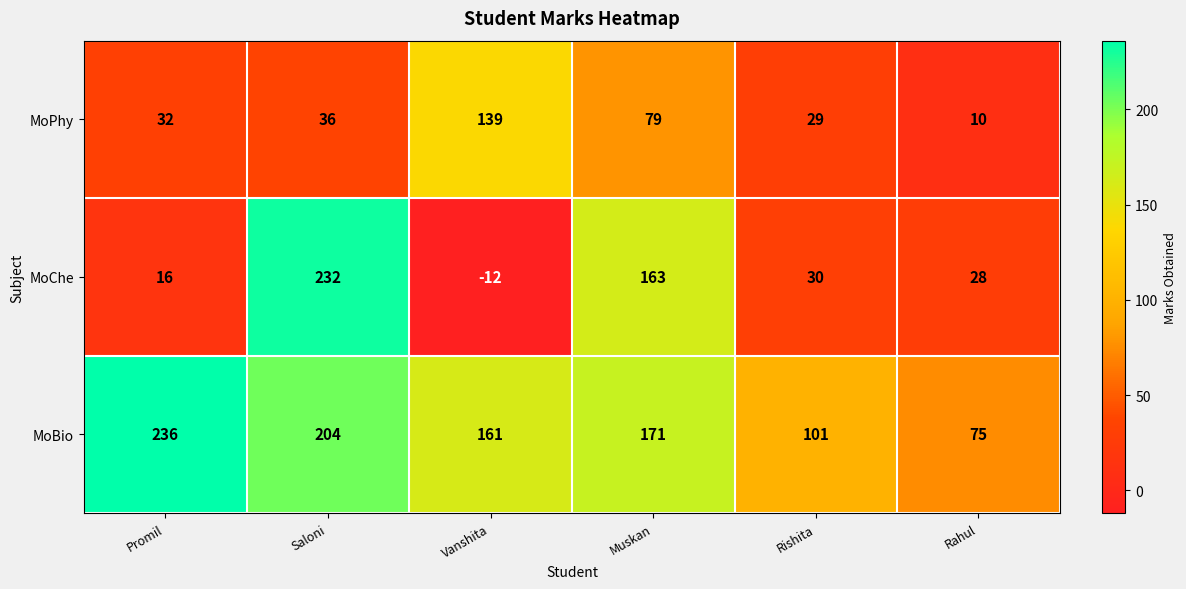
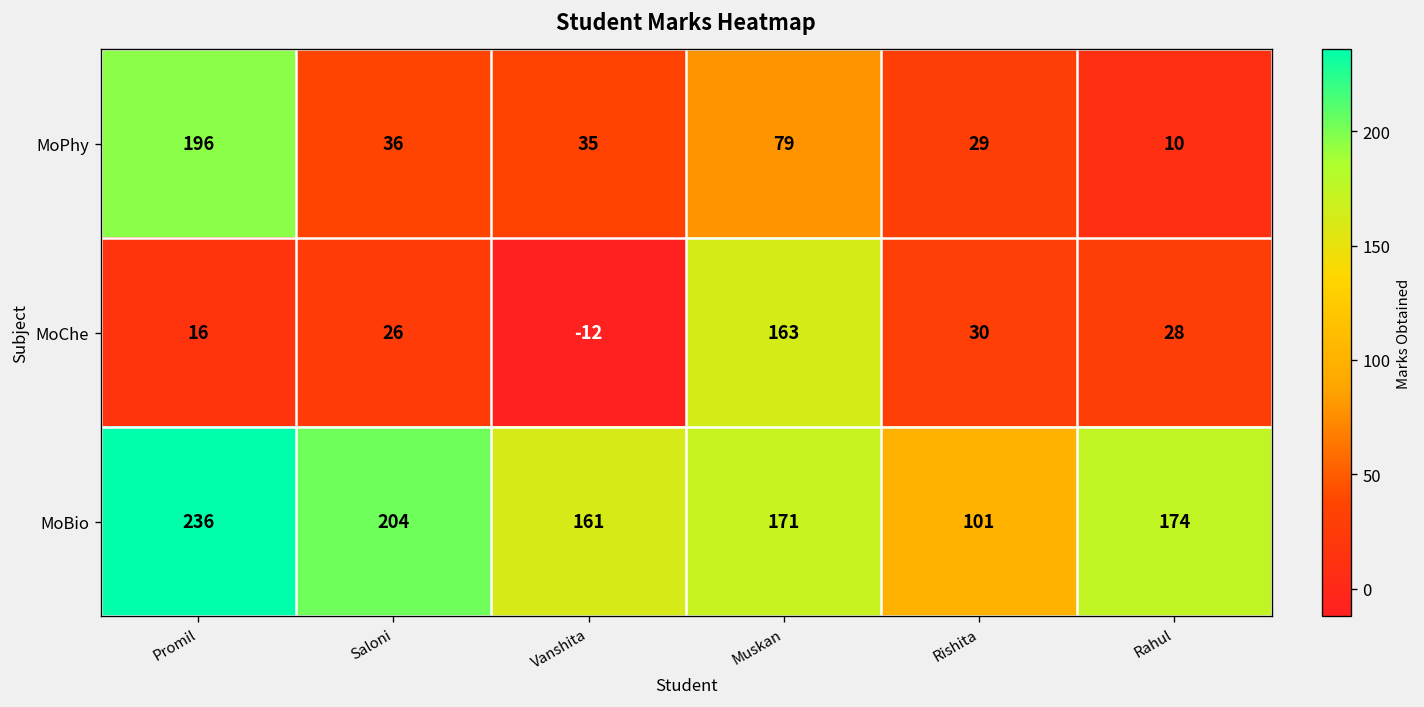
  {
    "MoPhy": {
-     "Promil": 32,
+     "Promil": 196,
      "Saloni": 36,
-     "Vanshita": 139,
+     "Vanshita": 35,
      "Muskan": 79,
      "Rishita": 29,
      "Rahul": 10
    },
    "MoChe": {
      "Promil": 16,
-     "Saloni": 232,
+     "Saloni": 26,
      "Vanshita": -12,
      "Muskan": 163,
      "Rishita": 30,
      "Rahul": 28
    },
    "MoBio": {
      "Promil": 236,
      "Saloni": 204,
      "Vanshita": 161,
      "Muskan": 171,
      "Rishita": 101,
-     "Rahul": 75
+     "Rahul": 174
    }
  }
